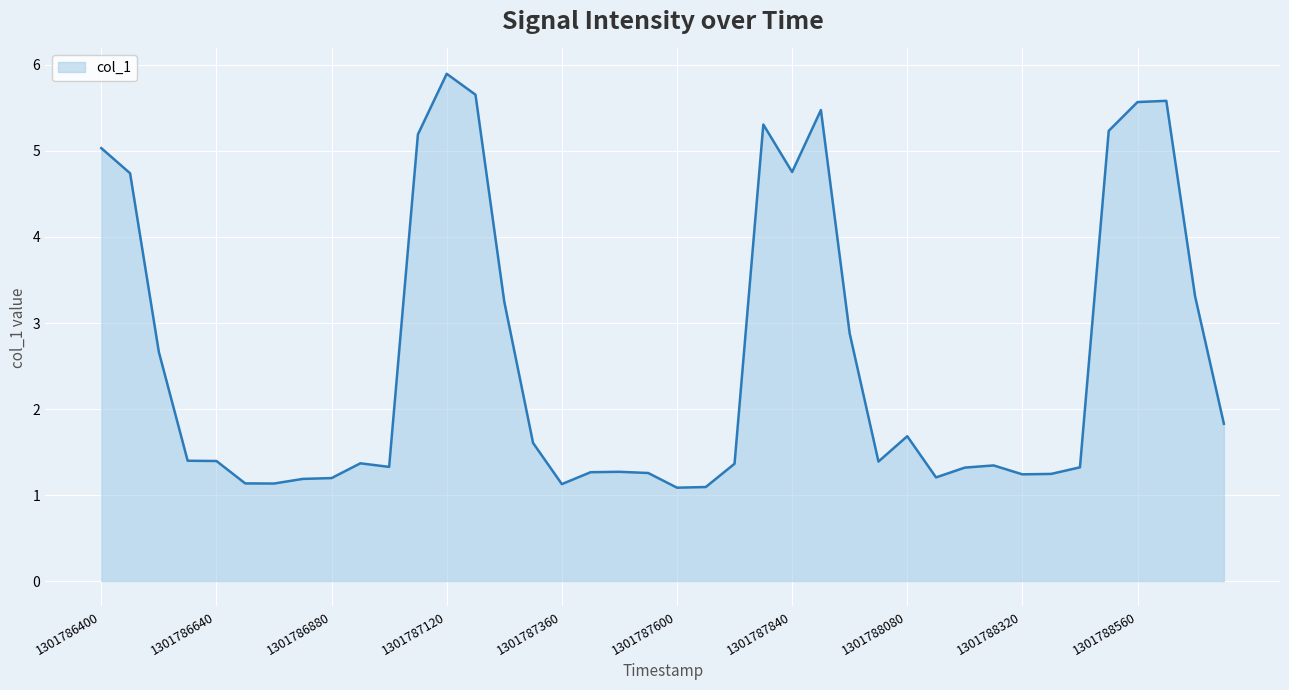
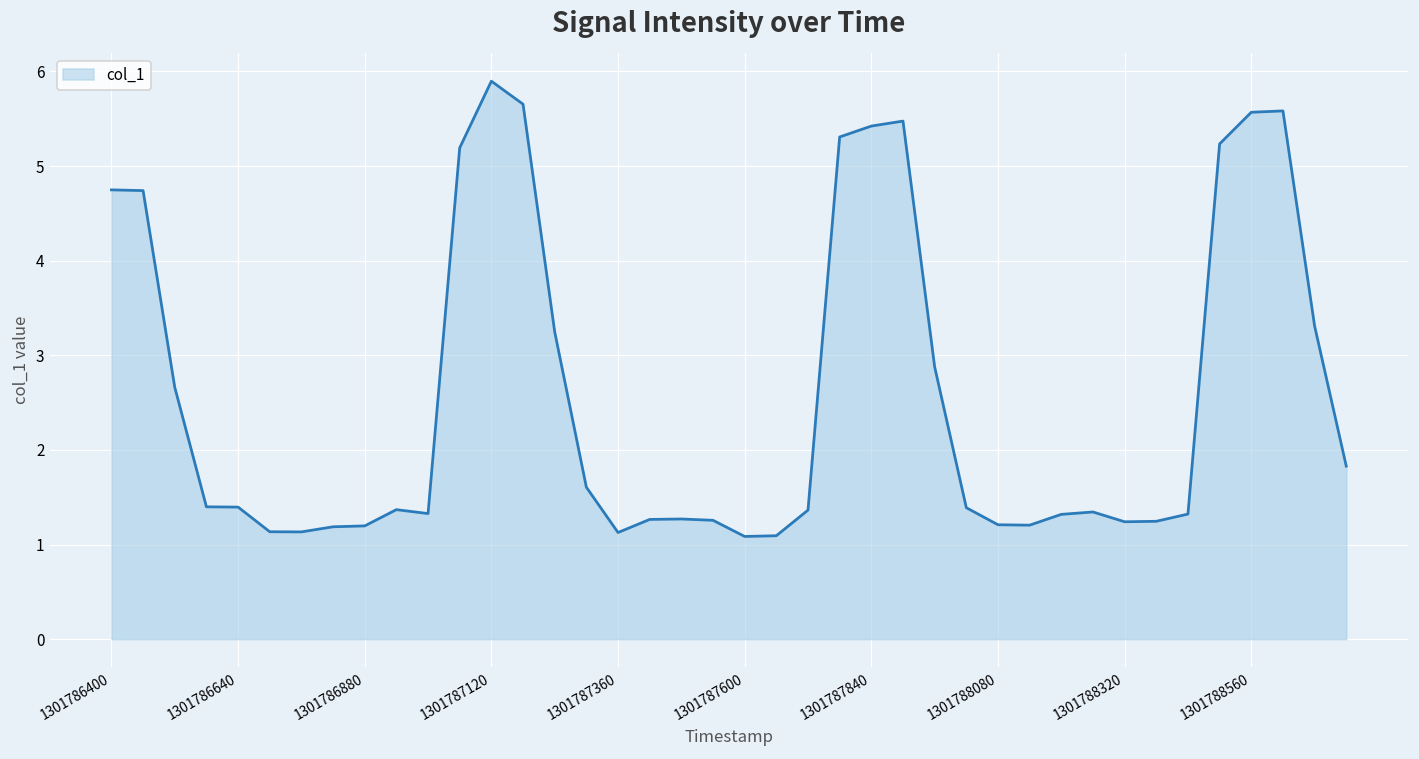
  {
-   "1301786400": 5.0,
+   "1301786400": 4.7,
    "1301786640": 1.4,
    "1301786880": 1.2,
    "1301787120": 5.9,
    "1301787360": 1.1,
    "1301787600": 1.1,
-   "1301787840": 4.8,
-   "1301788080": 1.7,
+   "1301787840": 5.4,
+   "1301788080": 1.2,
    "1301788320": 1.2,
    "1301788560": 5.6
  }
